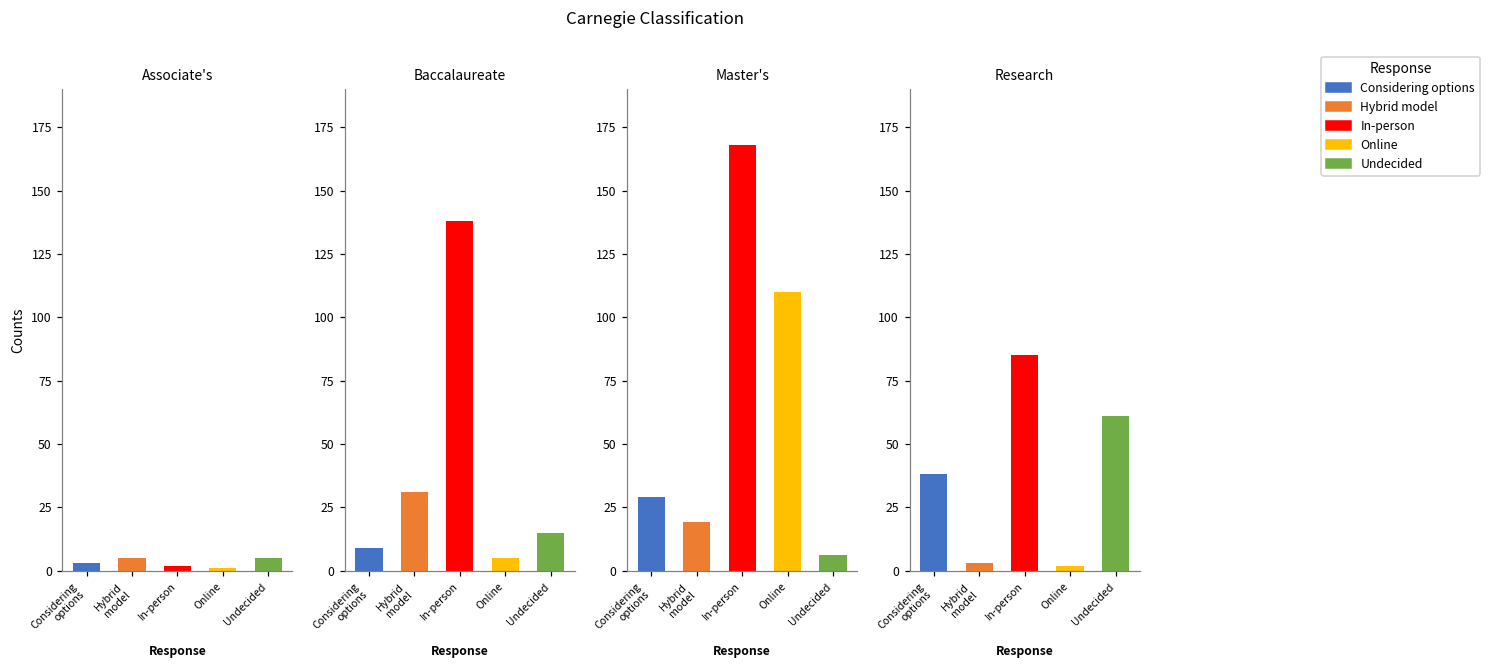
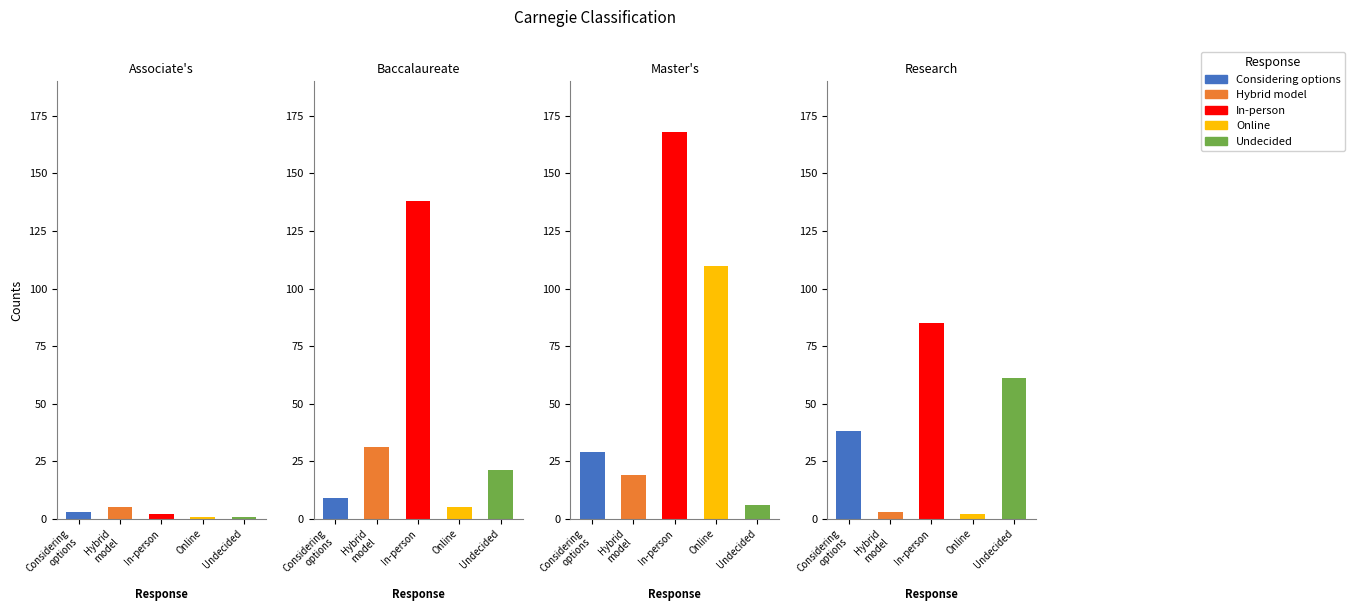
  {
    "Associate's": {
      "Hybrid model": {
        "Hybrid model": 5
      },
      "In-person": {
        "In-person": 2
      },
      "Undecided": {
-       "Undecided": 5
+       "Undecided": 1
      }
    },
    "Baccalaureate": {
      "Hybrid model": {
        "Hybrid model": 31
      },
      "In-person": {
        "In-person": 138
      },
      "Online": {
        "Online": 5
      },
      "Undecided": {
-       "Undecided": 15
+       "Undecided": 21
      }
    },
    "Master's": {
      "Hybrid model": {
        "Hybrid model": 19
      },
      "In-person": {
        "In-person": 168
      },
      "Online": {
        "Online": 110
      },
      "Undecided": {
        "Undecided": 6
      }
    },
    "Research": {
      "Hybrid model": {
        "Hybrid model": 3
      },
      "In-person": {
        "In-person": 85
      },
      "Online": {
        "Online": 2
      },
      "Undecided": {
        "Undecided": 61
      }
    }
  }
